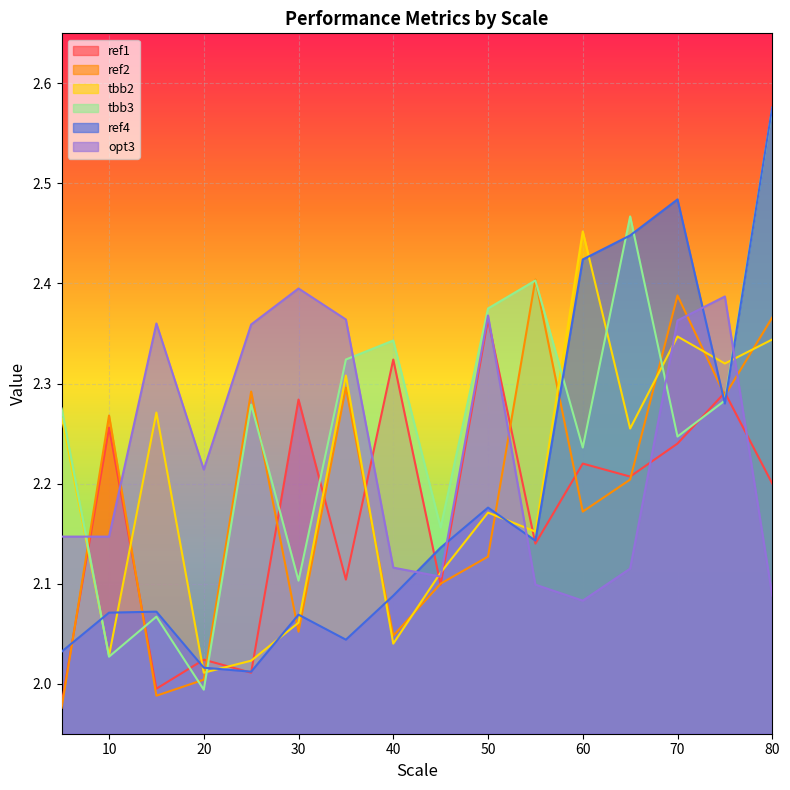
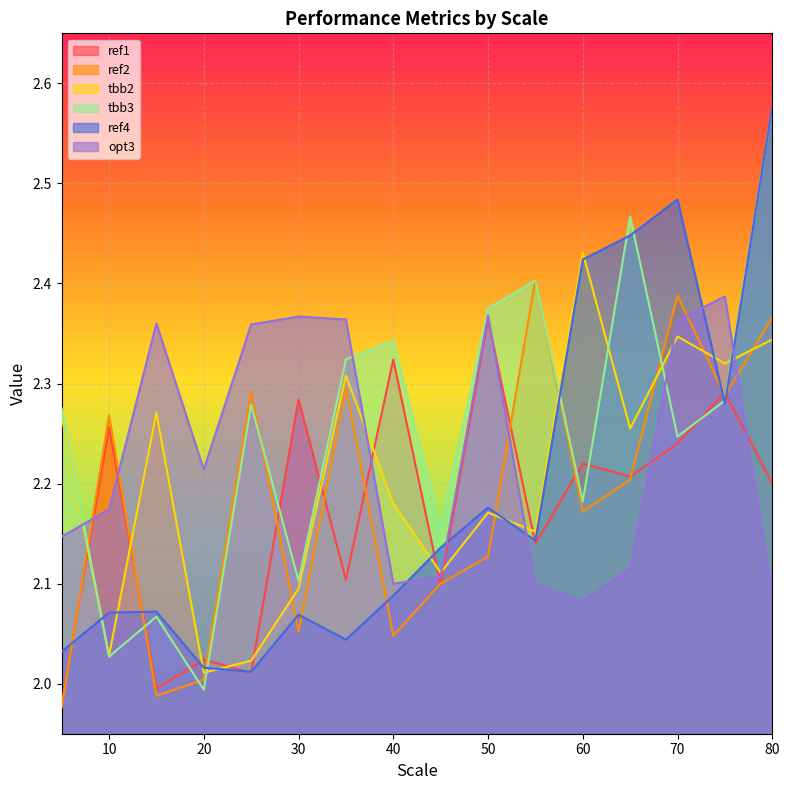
  {
    "ref1": {
      "10": 2.256,
      "20": 2.024,
      "30": 2.284,
      "40": 2.324,
      "50": 2.364,
      "60": 2.220,
      "70": 2.240,
      "80": 2.200
    },
    "ref2": {
      "10": 2.268,
      "20": 2.004,
      "30": 2.052,
      "40": 2.048,
      "50": 2.127,
      "60": 2.172,
      "70": 2.388,
      "80": 2.366
    },
    "tbb2": {
      "20": 2.011,
-     "30": 2.061,
-     "40": 2.04,
+     "30": 2.095,
+     "40": 2.18,
      "50": 2.171,
-     "60": 2.452,
+     "60": 2.431,
      "70": 2.347,
      "80": 2.344
    },
    "tbb3": {
      "20": 1.994,
      "30": 2.103,
      "40": 2.343,
      "50": 2.375,
-     "60": 2.236,
+     "60": 2.182,
      "70": 2.247
    },
    "ref4": {
      "10": 2.071,
      "20": 2.016,
      "30": 2.069,
      "40": 2.088,
      "50": 2.176,
      "60": 2.424,
      "70": 2.484
    },
    "opt3": {
-     "10": 2.147,
+     "10": 2.174,
      "20": 2.214,
-     "30": 2.395,
-     "40": 2.116,
+     "30": 2.367,
+     "40": 2.100,
      "50": 2.368,
      "60": 2.083,
      "70": 2.363,
      "80": 2.088
    }
  }
